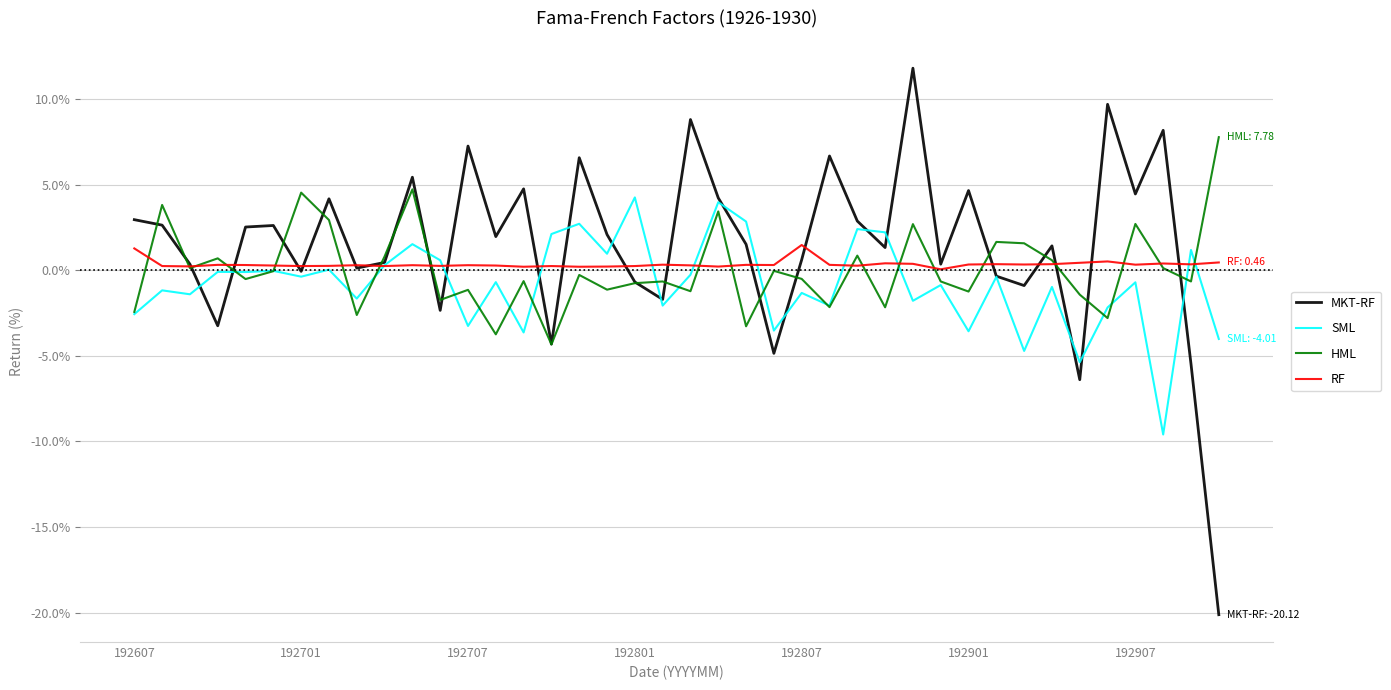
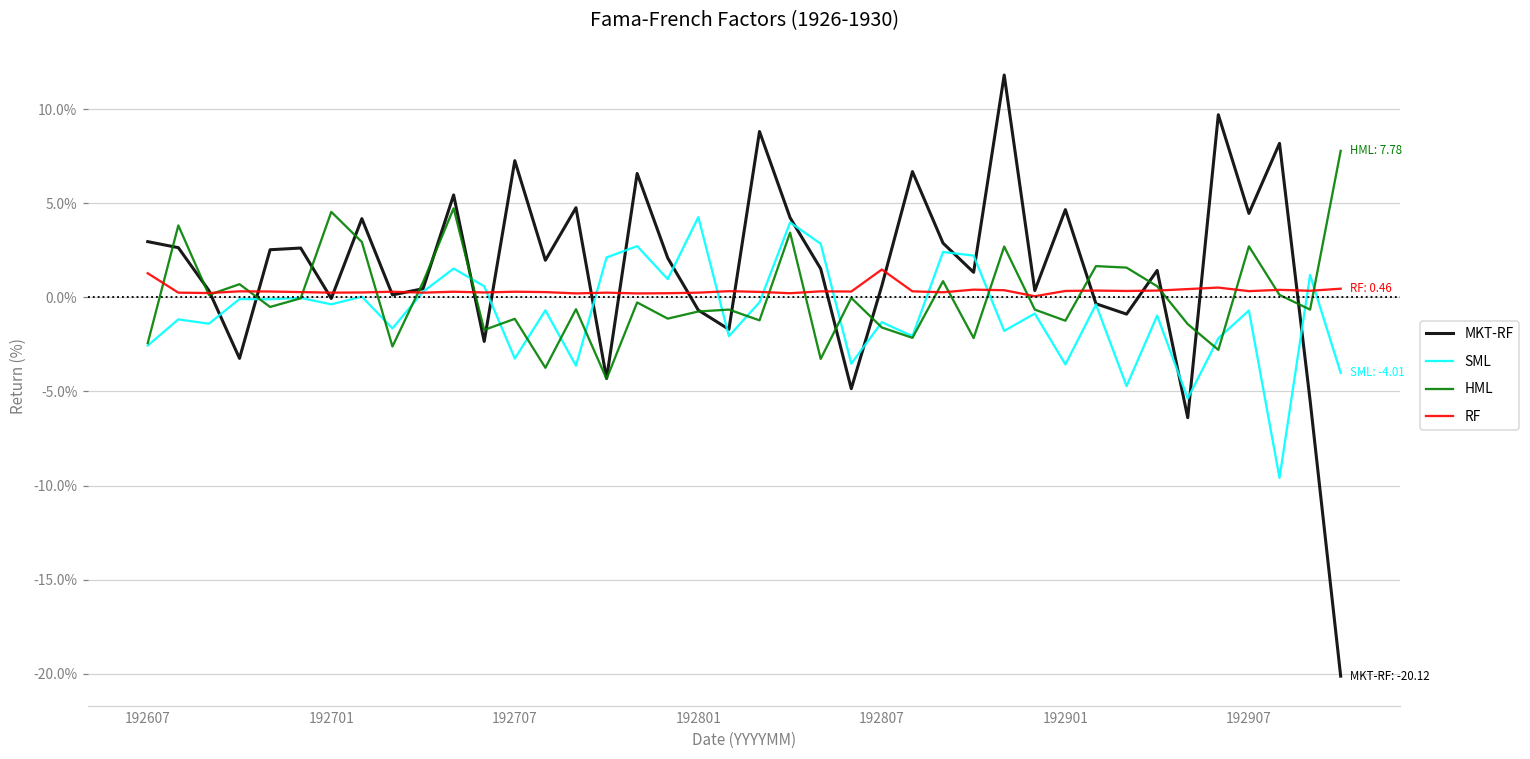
  {
    "MKT-RF": {
      "192607": "3.0%",
      "192701": "-0.1%",
      "192707": "7.3%",
      "192807": "0.6%",
      "192901": "4.7%",
      "192907": "4.5%"
    },
    "SML": {
      "192701": "-0.4%",
      "192707": "-3.3%",
      "192801": "4.3%",
      "192807": "-1.3%",
      "192901": "-3.6%",
      "192907": "-0.7%"
    },
    "HML": {
      "192701": "4.5%",
      "192707": "-1.1%",
-     "192807": "-0.5%",
+     "192807": "-1.6%",
      "192901": "-1.2%",
      "192907": "2.7%"
    },
    "RF": {
      "192607": "1.3%",
      "192701": "0.3%",
      "192707": "0.3%",
      "192801": "0.3%",
      "192807": "1.5%",
      "192901": "0.3%",
      "192907": "0.3%"
    }
  }
